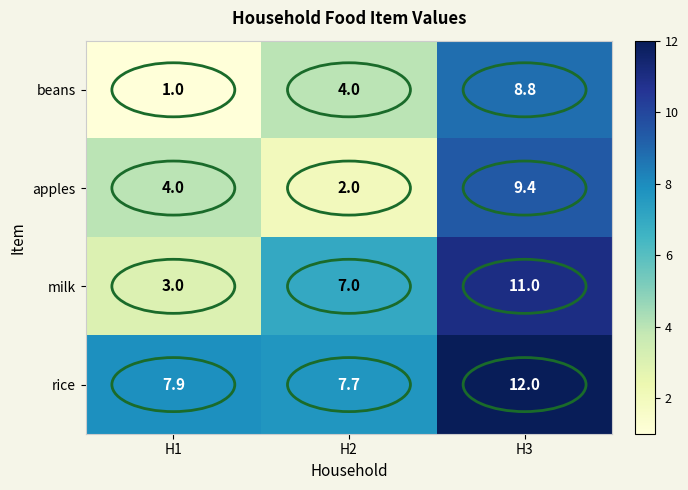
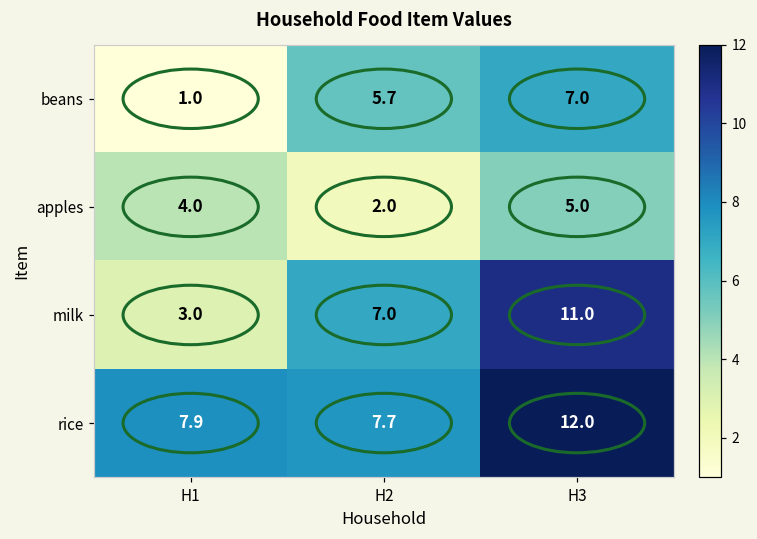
  {
    "beans": {
      "H1": 1.0,
-     "H2": 4.0,
-     "H3": 8.8
+     "H2": 5.7,
+     "H3": 7.0
    },
    "apples": {
      "H1": 4.0,
      "H2": 2.0,
-     "H3": 9.4
+     "H3": 5.0
    },
    "milk": {
      "H1": 3.0,
      "H2": 7.0,
      "H3": 11.0
    },
    "rice": {
      "H1": 7.9,
      "H2": 7.7,
      "H3": 12.0
    }
  }
